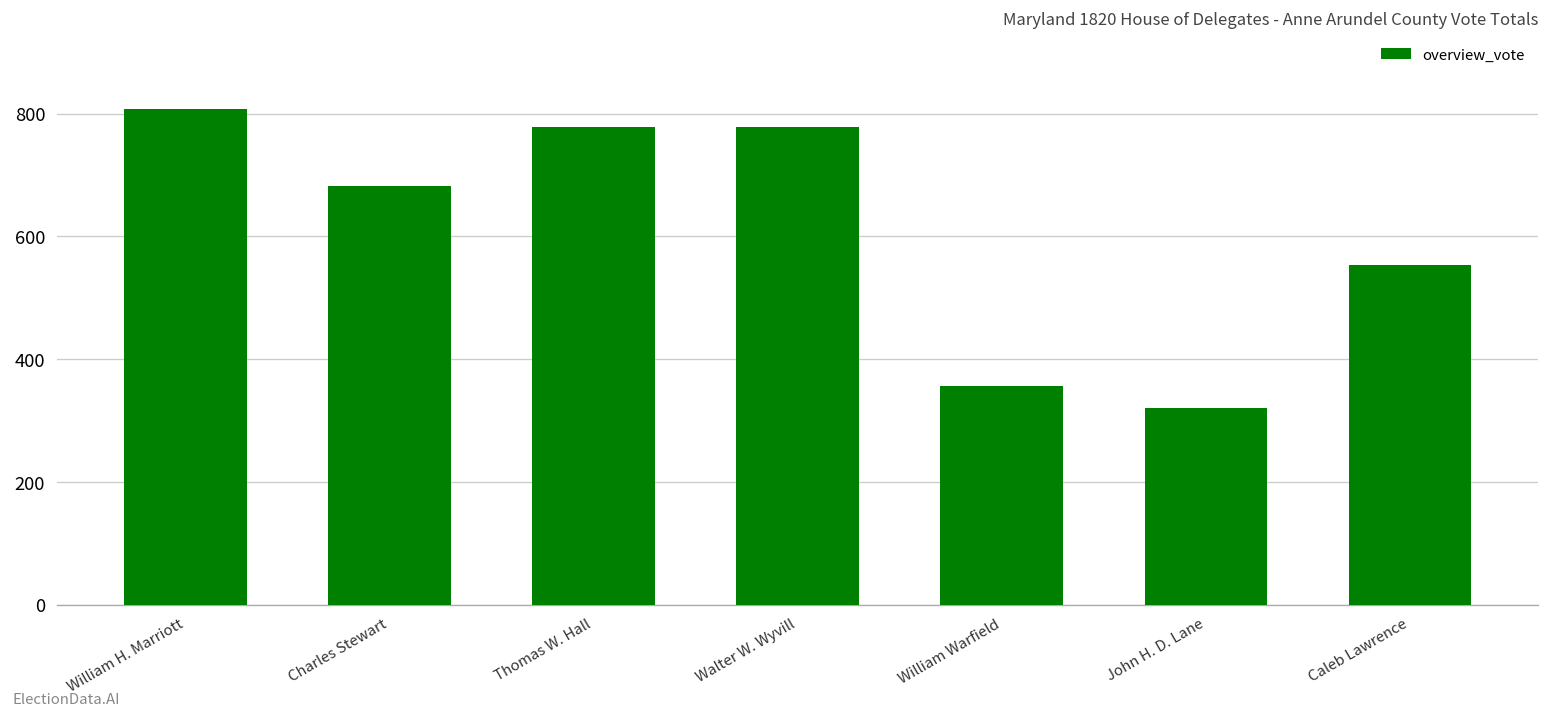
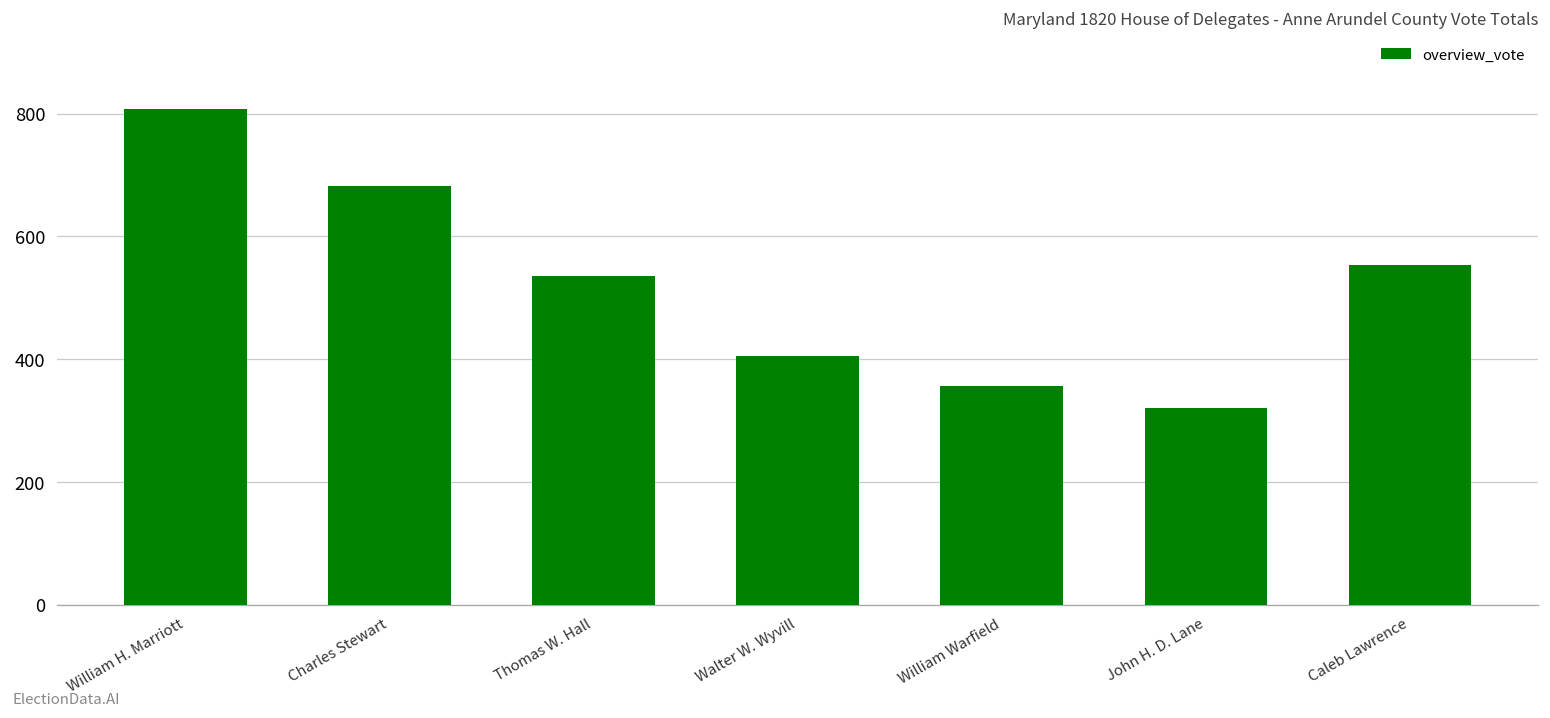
  {
    "William H. Marriott": 810,
    "Charles Stewart": 680,
-   "Thomas W. Hall": 780,
-   "Walter W. Wyvill": 780,
+   "Thomas W. Hall": 540,
+   "Walter W. Wyvill": 410,
    "William Warfield": 360,
    "John H. D. Lane": 320,
    "Caleb Lawrence": 550
  }
